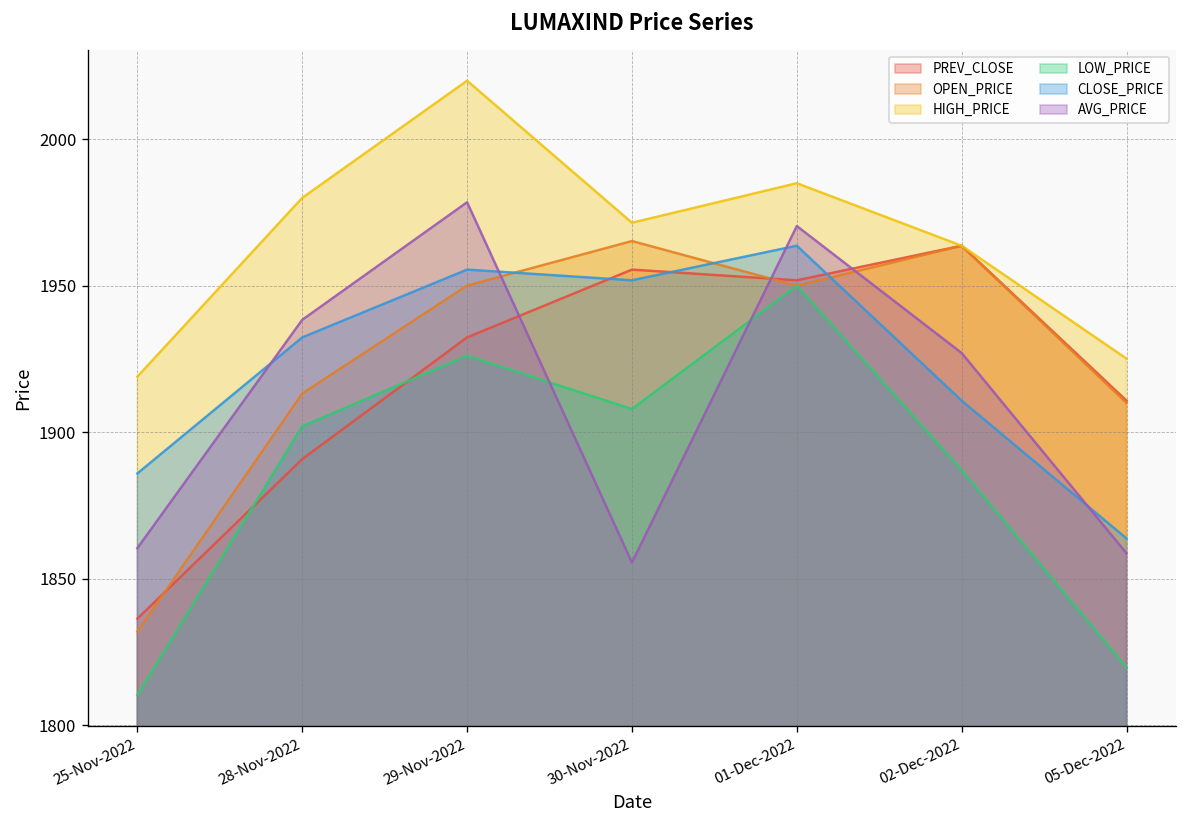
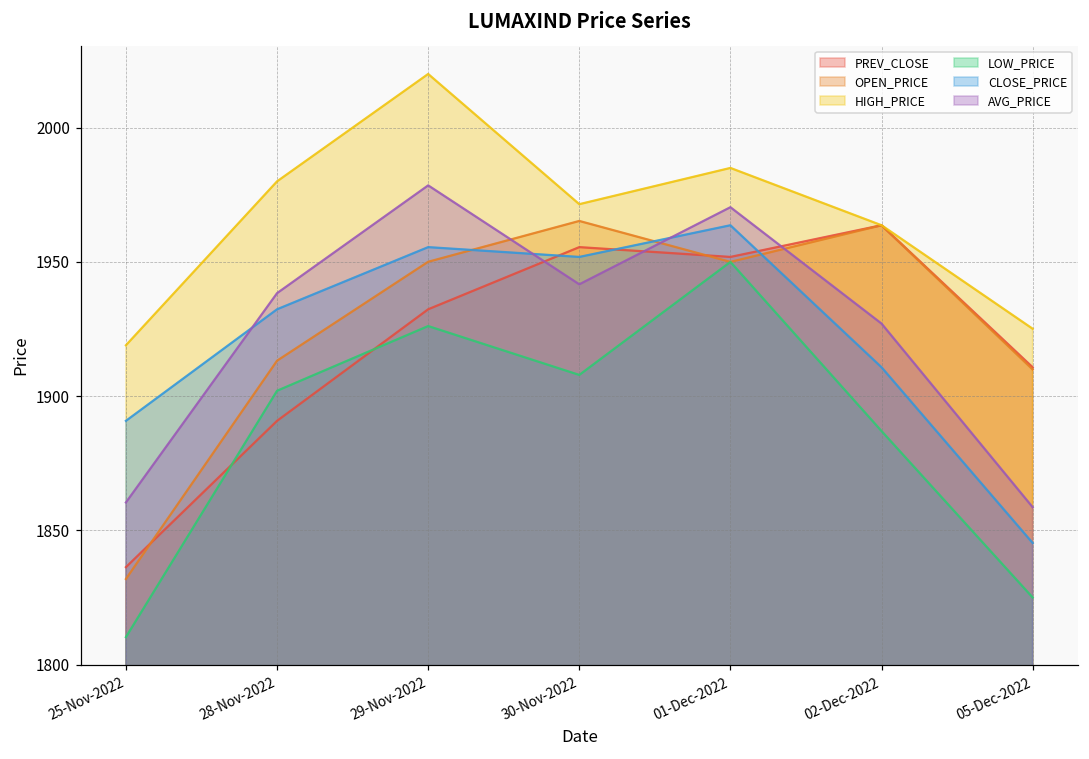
  {
    "LOW_PRICE": {
      "25-Nov-2022": 1810,
      "28-Nov-2022": 1902,
      "29-Nov-2022": 1926,
      "30-Nov-2022": 1908,
      "02-Dec-2022": 1887,
-     "05-Dec-2022": 1820
+     "05-Dec-2022": 1825
    },
    "CLOSE_PRICE": {
-     "25-Nov-2022": 1886,
+     "25-Nov-2022": 1891,
      "28-Nov-2022": 1932,
      "29-Nov-2022": 1956,
      "30-Nov-2022": 1952,
      "01-Dec-2022": 1964,
      "02-Dec-2022": 1911,
-     "05-Dec-2022": 1864
+     "05-Dec-2022": 1845
    },
    "AVG_PRICE": {
      "25-Nov-2022": 1860,
      "28-Nov-2022": 1938,
      "29-Nov-2022": 1979,
-     "30-Nov-2022": 1855,
+     "30-Nov-2022": 1942,
      "01-Dec-2022": 1970,
      "02-Dec-2022": 1927,
      "05-Dec-2022": 1859
    }
  }
